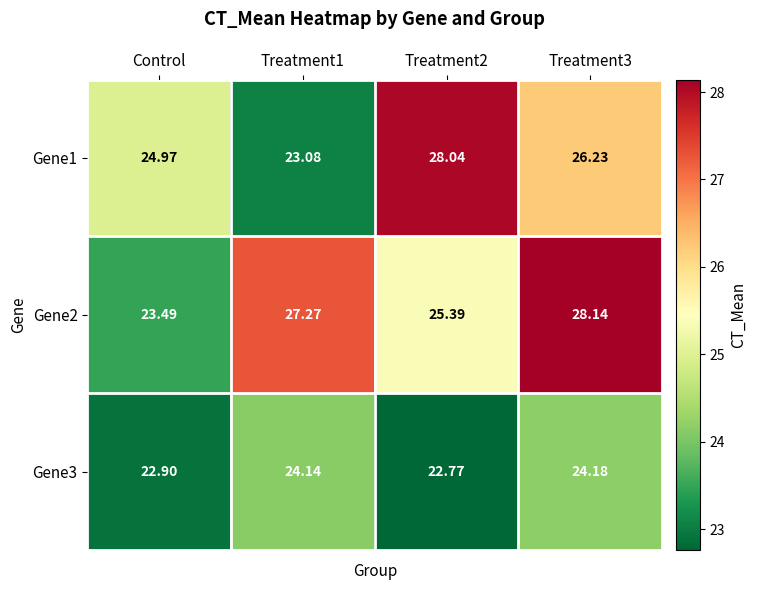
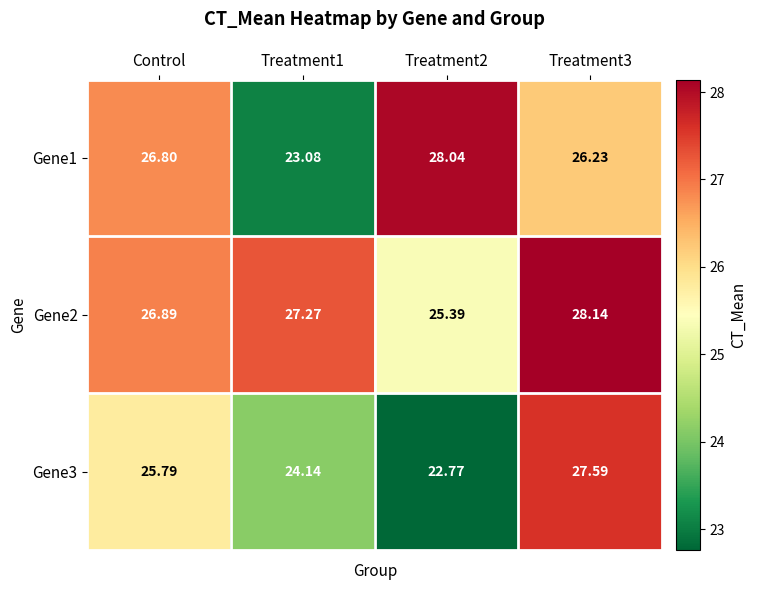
  {
    "Gene1": {
-     "Control": 24.97,
+     "Control": 26.80,
      "Treatment1": 23.08,
      "Treatment2": 28.04,
      "Treatment3": 26.23
    },
    "Gene2": {
-     "Control": 23.49,
+     "Control": 26.89,
      "Treatment1": 27.27,
      "Treatment2": 25.39,
      "Treatment3": 28.14
    },
    "Gene3": {
-     "Control": 22.90,
+     "Control": 25.79,
      "Treatment1": 24.14,
      "Treatment2": 22.77,
-     "Treatment3": 24.18
+     "Treatment3": 27.59
    }
  }
